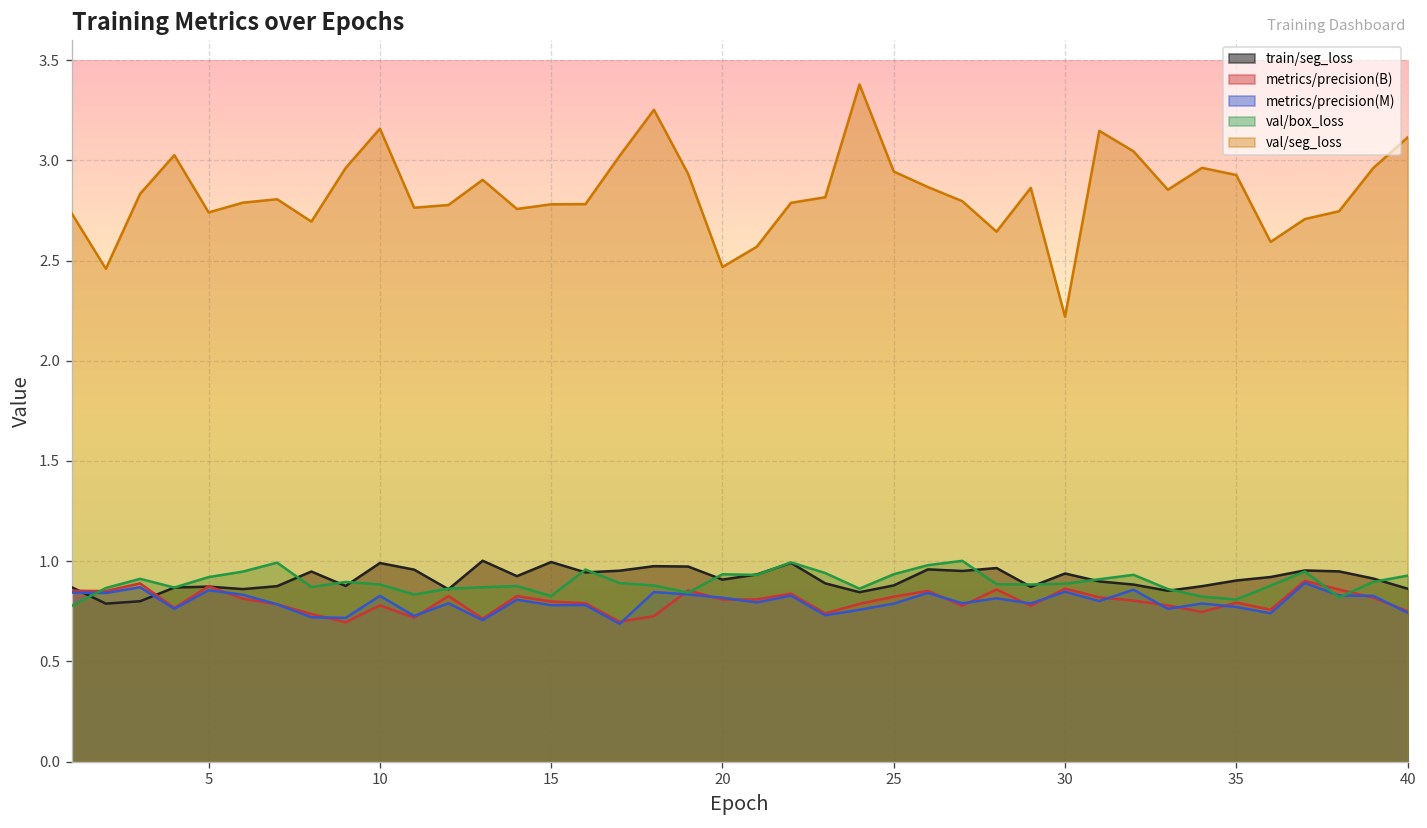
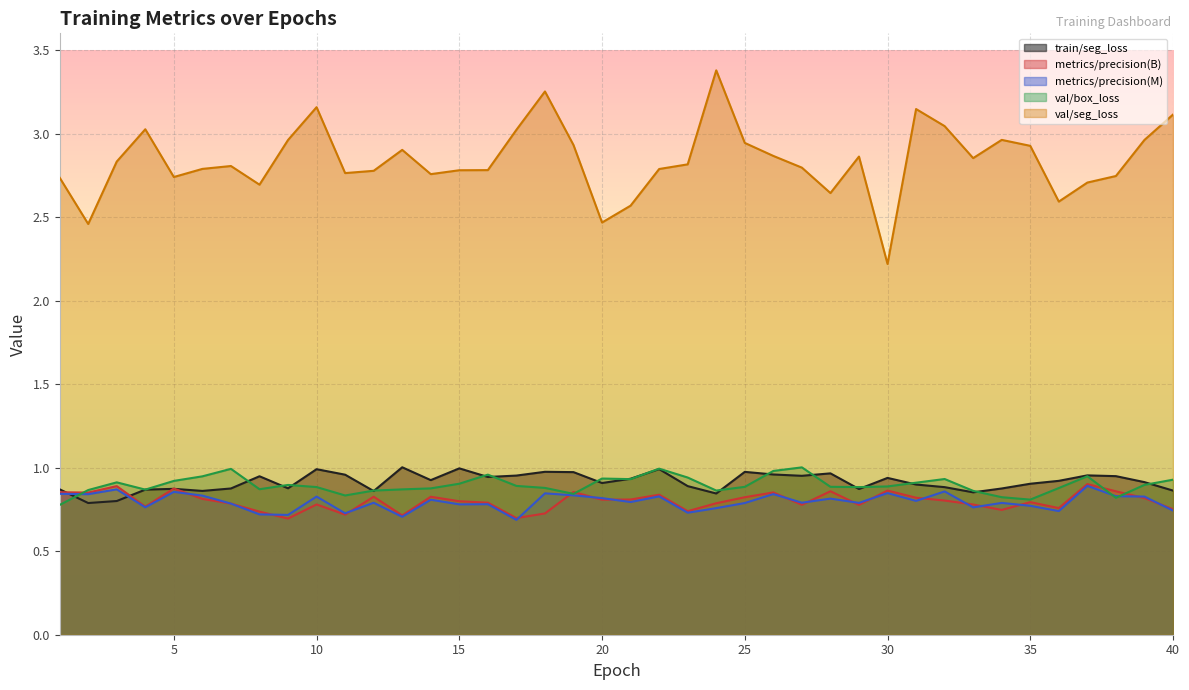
  {
    "train/seg_loss": {
      "10": 0.99,
      "15": 1.00,
      "20": 0.91,
-     "25": 0.88,
+     "25": 0.97,
      "30": 0.94,
      "35": 0.90,
      "40": 0.86
    },
    "metrics/precision(B)": {
      "10": 0.78,
      "15": 0.80,
      "25": 0.82,
      "35": 0.79
    },
    "metrics/precision(M)": {
      "5": 0.86,
      "10": 0.83,
      "15": 0.78,
      "25": 0.79,
      "35": 0.77
    },
    "val/box_loss": {
      "5": 0.92,
      "10": 0.88,
-     "15": 0.83,
+     "15": 0.90,
      "20": 0.93,
-     "25": 0.93,
+     "25": 0.89,
      "30": 0.89,
      "35": 0.81,
      "40": 0.93
    },
    "val/seg_loss": {
      "5": 2.74,
      "10": 3.16,
      "15": 2.78,
      "20": 2.47,
      "25": 2.94,
      "30": 2.22,
      "35": 2.93,
      "40": 3.11
    }
  }
